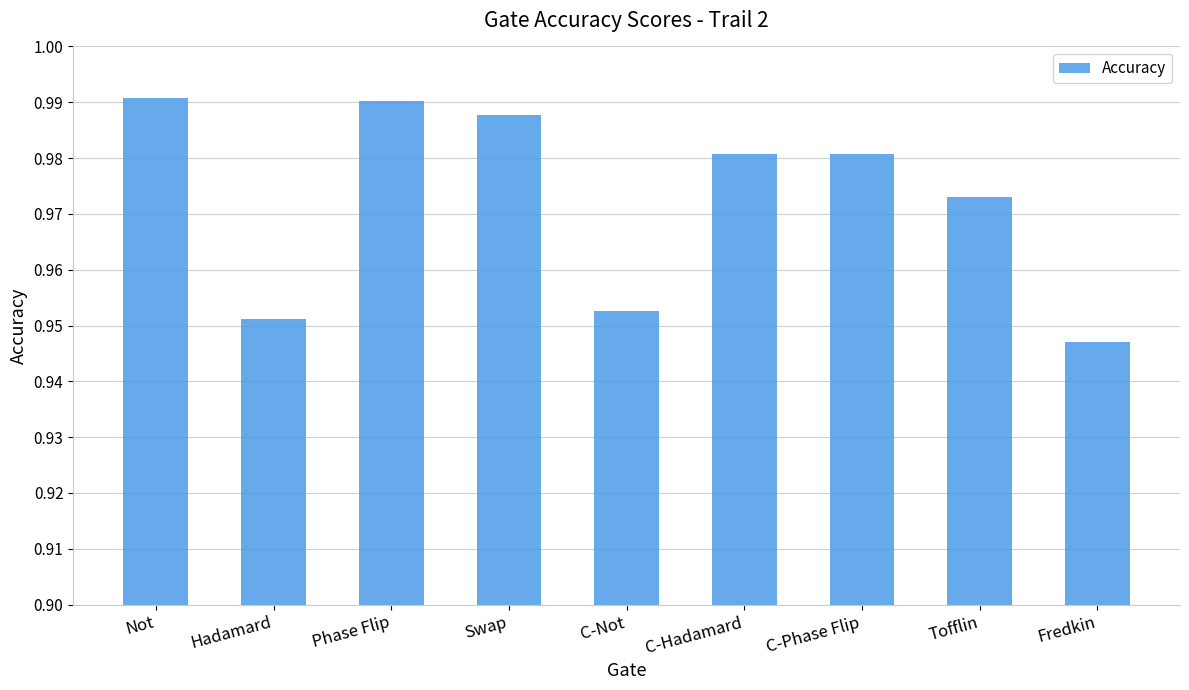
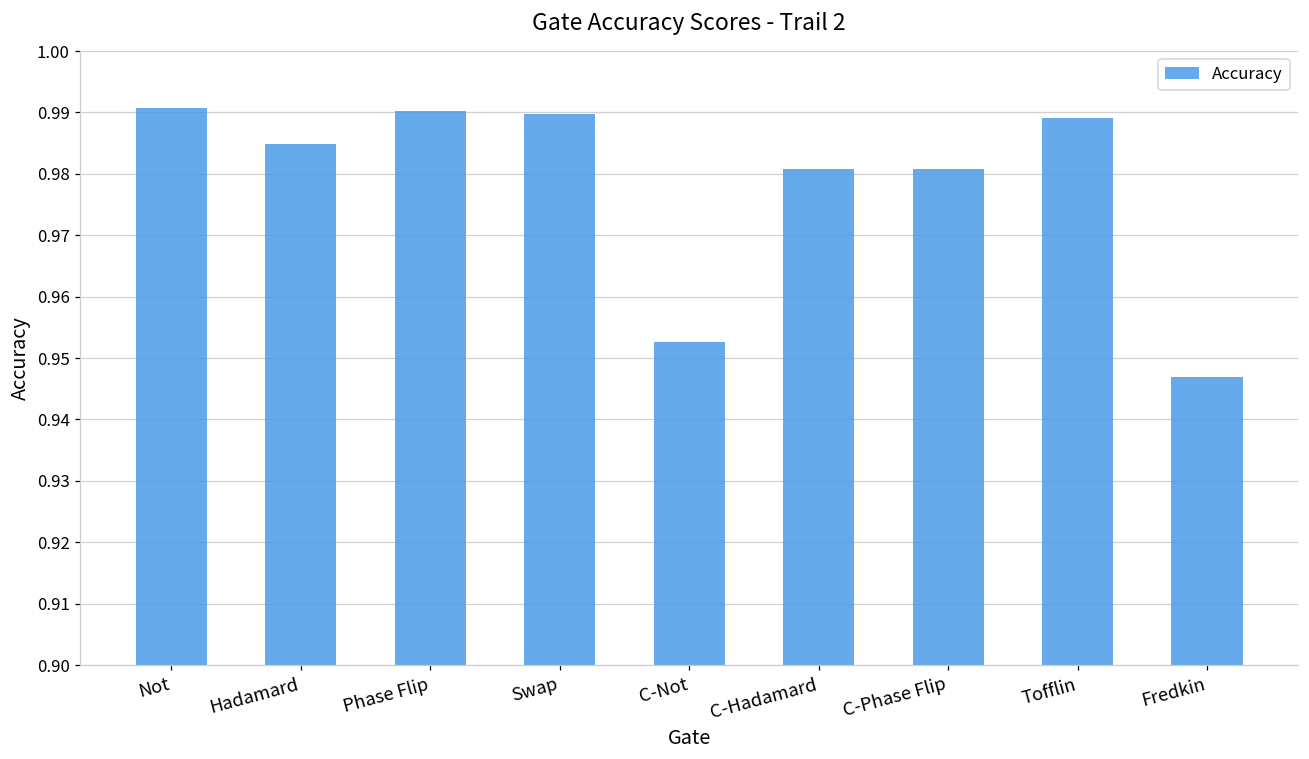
  {
    "Not": 0.991,
-   "Hadamard": 0.951,
+   "Hadamard": 0.985,
    "Phase Flip": 0.990,
-   "Swap": 0.988,
+   "Swap": 0.990,
    "C-Not": 0.953,
    "C-Hadamard": 0.981,
    "C-Phase Flip": 0.981,
-   "Tofflin": 0.973,
+   "Tofflin": 0.989,
    "Fredkin": 0.947
  }
